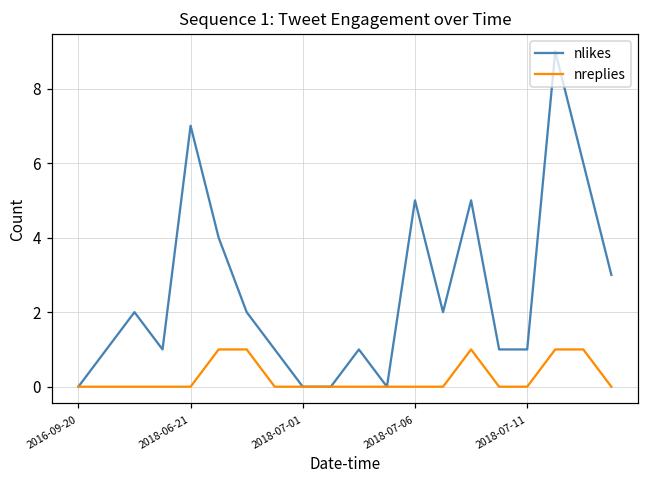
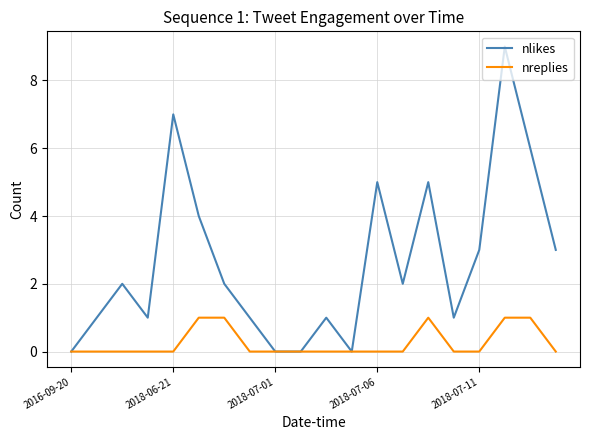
  {
    "nlikes": {
      "2018-06-21": 7,
      "2018-07-06": 5,
-     "2018-07-11": 1
+     "2018-07-11": 3
    },
    "nreplies": {
      "2018-06-21": 0,
      "2018-07-06": 0,
      "2018-07-11": 0
    }
  }
